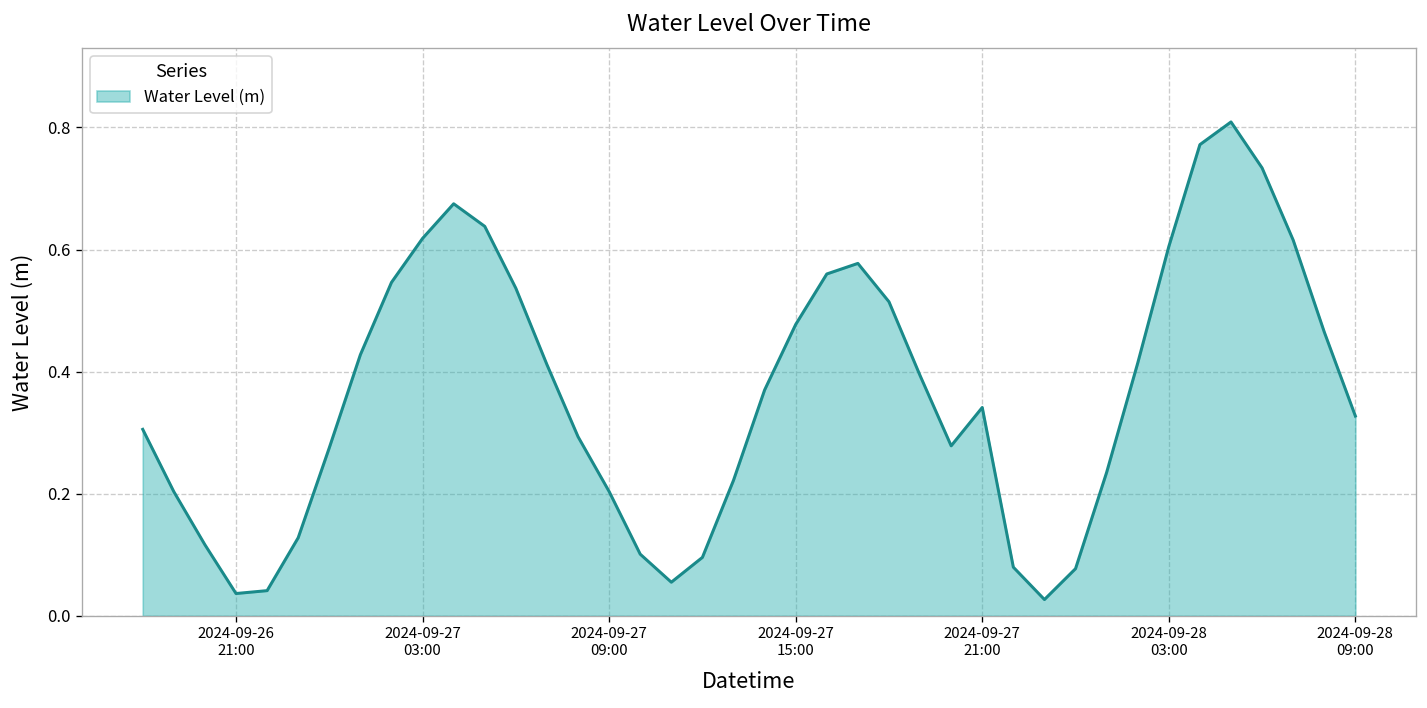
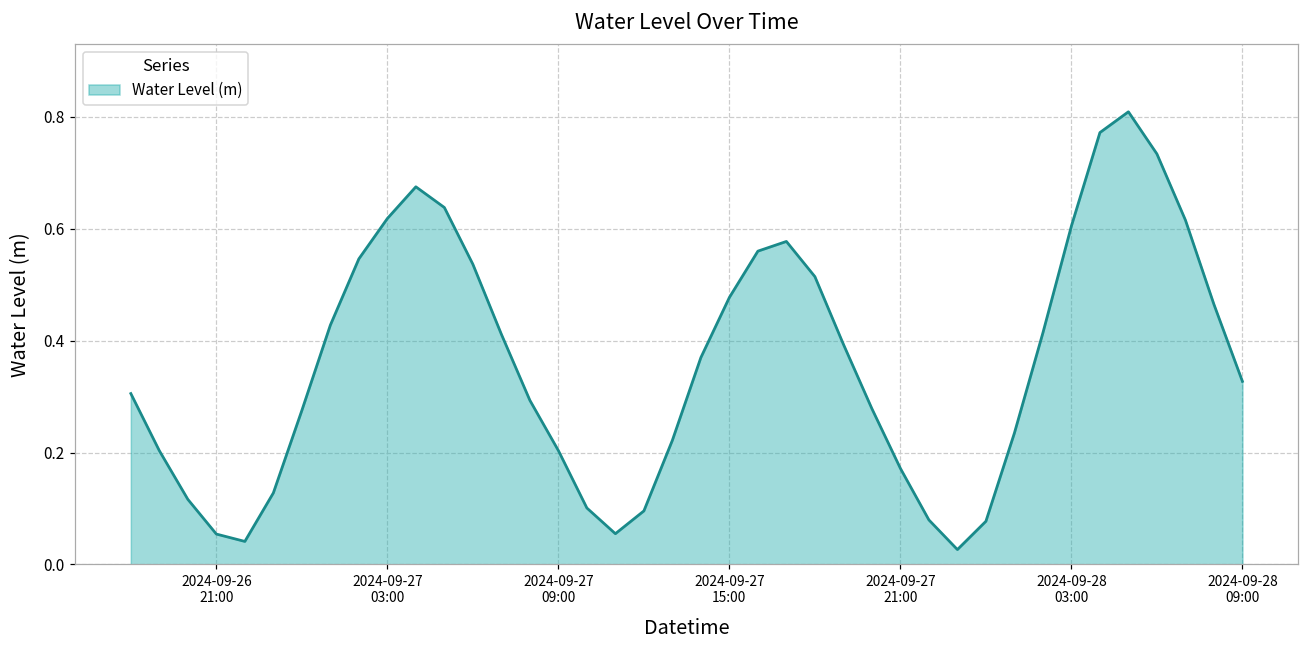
  {
-   "2024-09-26 21:00": 0.04,
+   "2024-09-26 21:00": 0.05,
    "2024-09-27 03:00": 0.62,
    "2024-09-27 09:00": 0.20,
    "2024-09-27 15:00": 0.48,
-   "2024-09-27 21:00": 0.34,
+   "2024-09-27 21:00": 0.17,
    "2024-09-28 03:00": 0.60,
    "2024-09-28 09:00": 0.33
  }
